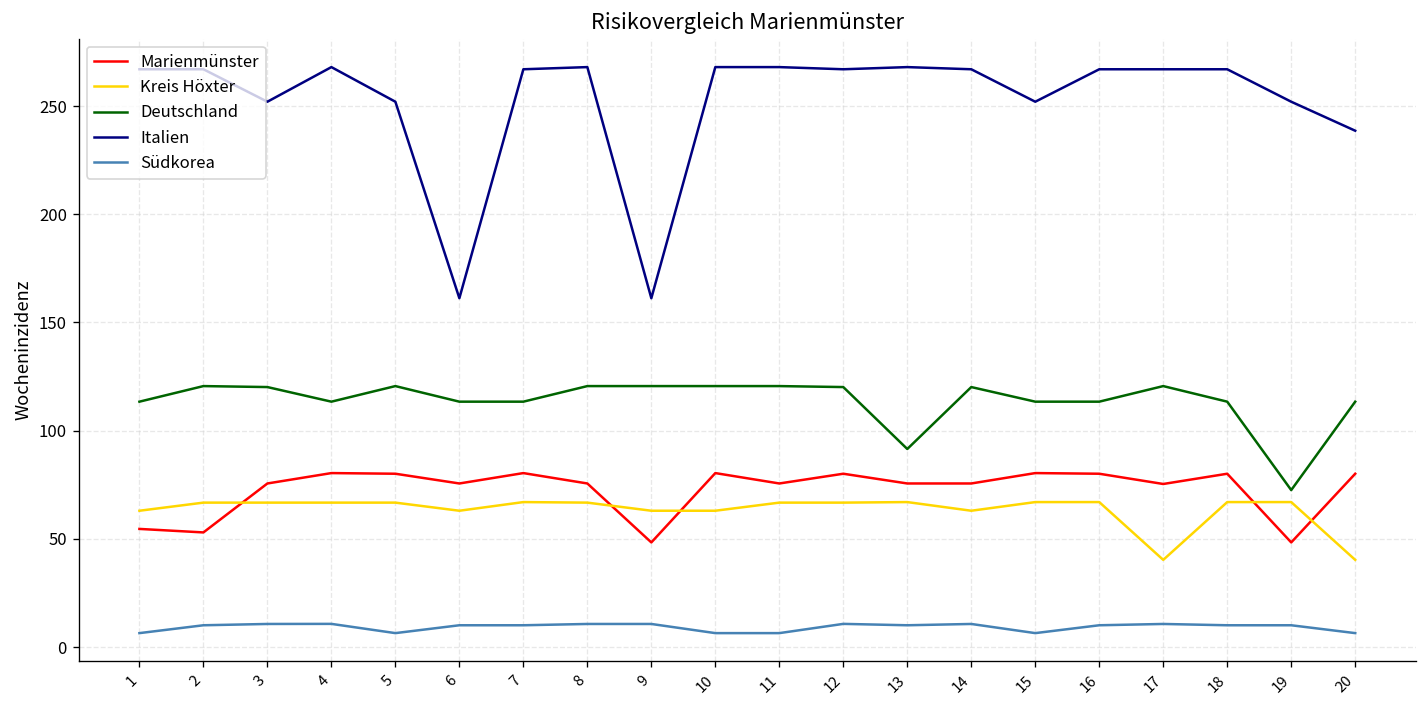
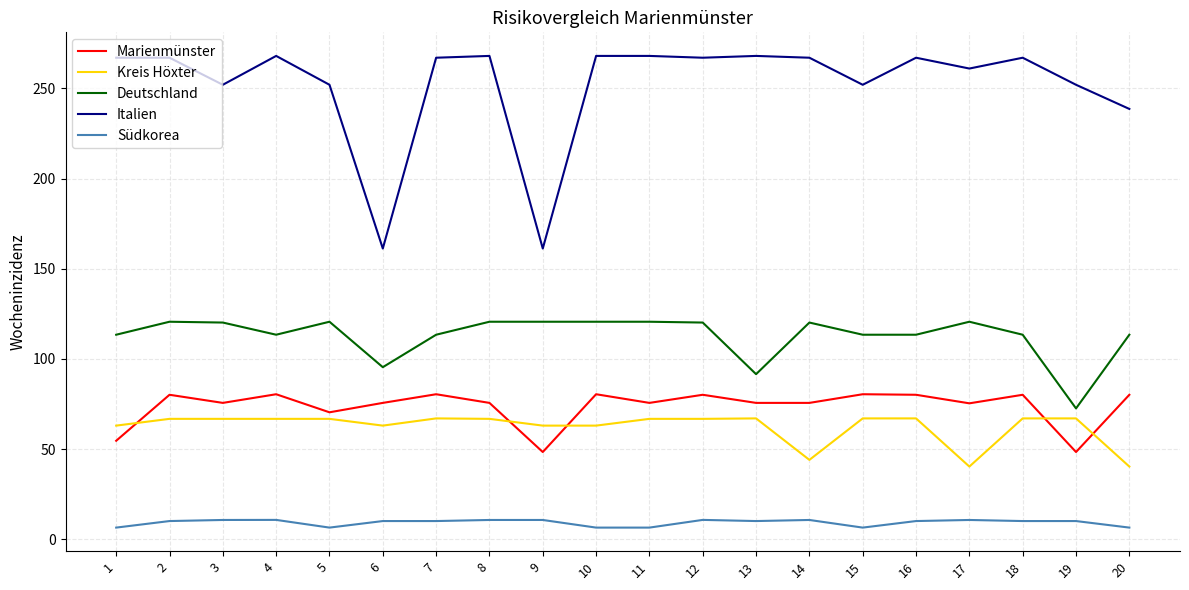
  {
    "Marienmünster": {
      "1": 55,
-     "2": 53,
+     "2": 80,
      "3": 76,
      "4": 80,
-     "5": 80,
+     "5": 70,
      "6": 76,
      "7": 80,
      "8": 76,
      "9": 48,
      "10": 80,
      "11": 76,
      "12": 80,
      "13": 76,
      "14": 76,
      "15": 80,
      "16": 80,
      "17": 75,
      "18": 80,
      "19": 48,
      "20": 80
    },
    "Kreis Höxter": {
      "1": 63,
      "2": 67,
      "3": 67,
      "4": 67,
      "5": 67,
      "6": 63,
      "7": 67,
      "8": 67,
      "9": 63,
      "10": 63,
      "11": 67,
      "12": 67,
      "13": 67,
-     "14": 63,
+     "14": 44,
      "15": 67,
      "16": 67,
      "17": 40,
      "18": 67,
      "19": 67,
      "20": 40
    },
    "Deutschland": {
      "1": 113,
      "2": 121,
      "3": 120,
      "4": 113,
      "5": 121,
-     "6": 113,
+     "6": 95,
      "7": 113,
      "8": 121,
      "9": 121,
      "10": 121,
      "11": 121,
      "12": 120,
      "13": 92,
      "14": 120,
      "15": 113,
      "16": 113,
      "17": 121,
      "18": 113,
      "19": 73,
      "20": 113
    },
    "Italien": {
      "3": 252,
      "4": 268,
      "5": 252,
      "6": 161,
      "7": 267,
      "8": 268,
      "9": 161,
      "10": 268,
      "11": 268,
      "12": 267,
      "13": 268,
      "14": 267,
      "15": 252,
      "16": 267,
-     "17": 267,
+     "17": 261,
      "18": 267,
      "19": 252,
      "20": 239
    },
    "Südkorea": {
      "1": 6,
      "2": 10,
      "3": 11,
      "4": 11,
      "5": 6,
      "6": 10,
      "7": 10,
      "8": 11,
      "9": 11,
      "10": 6,
      "11": 6,
      "12": 11,
      "13": 10,
      "14": 11,
      "15": 6,
      "16": 10,
      "17": 11,
      "18": 10,
      "19": 10,
      "20": 6
    }
  }
